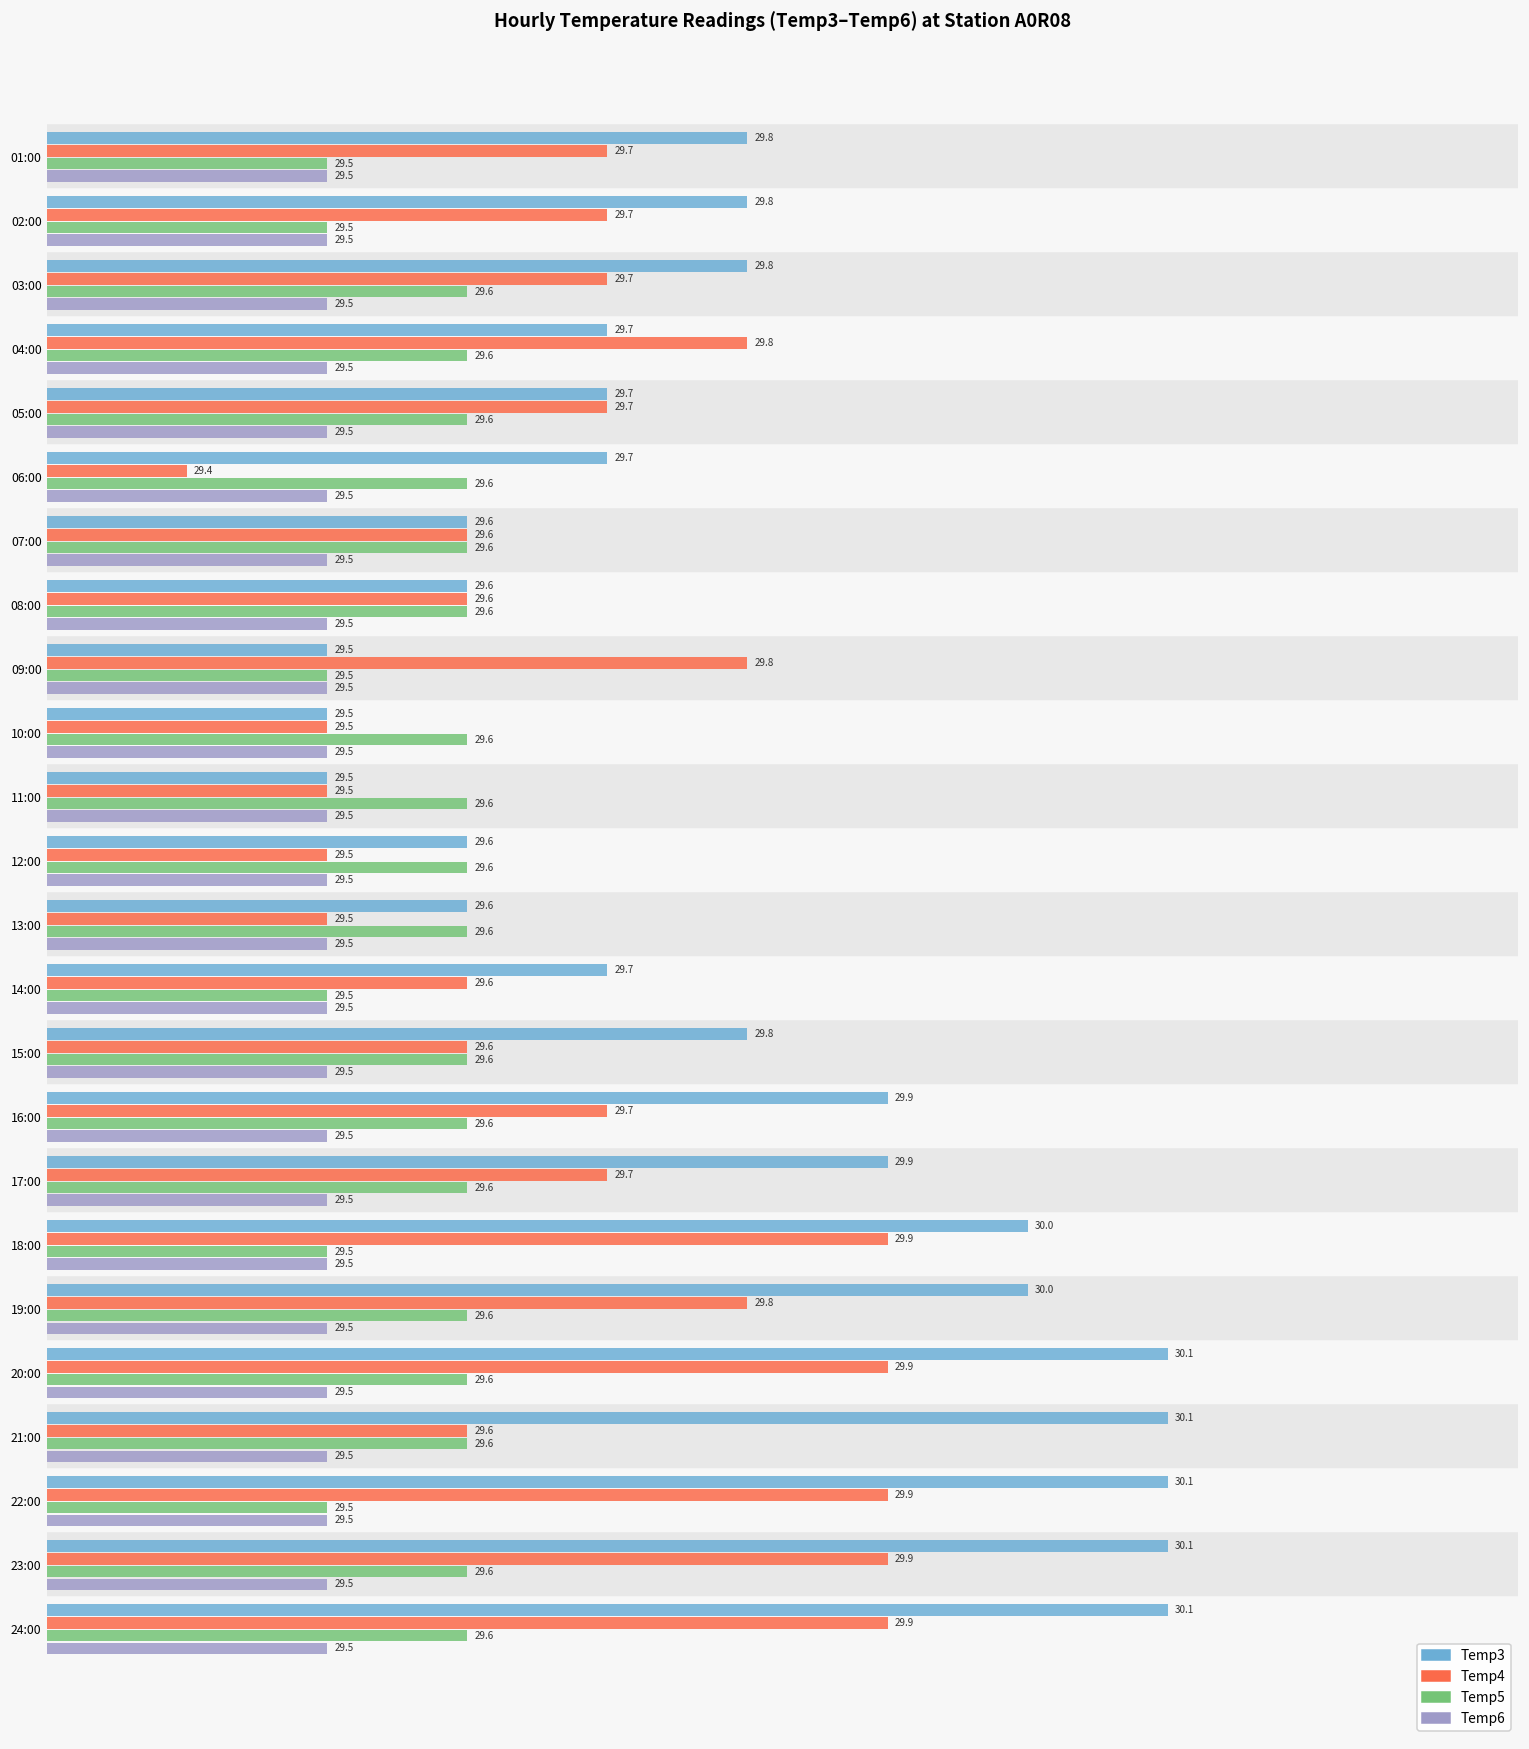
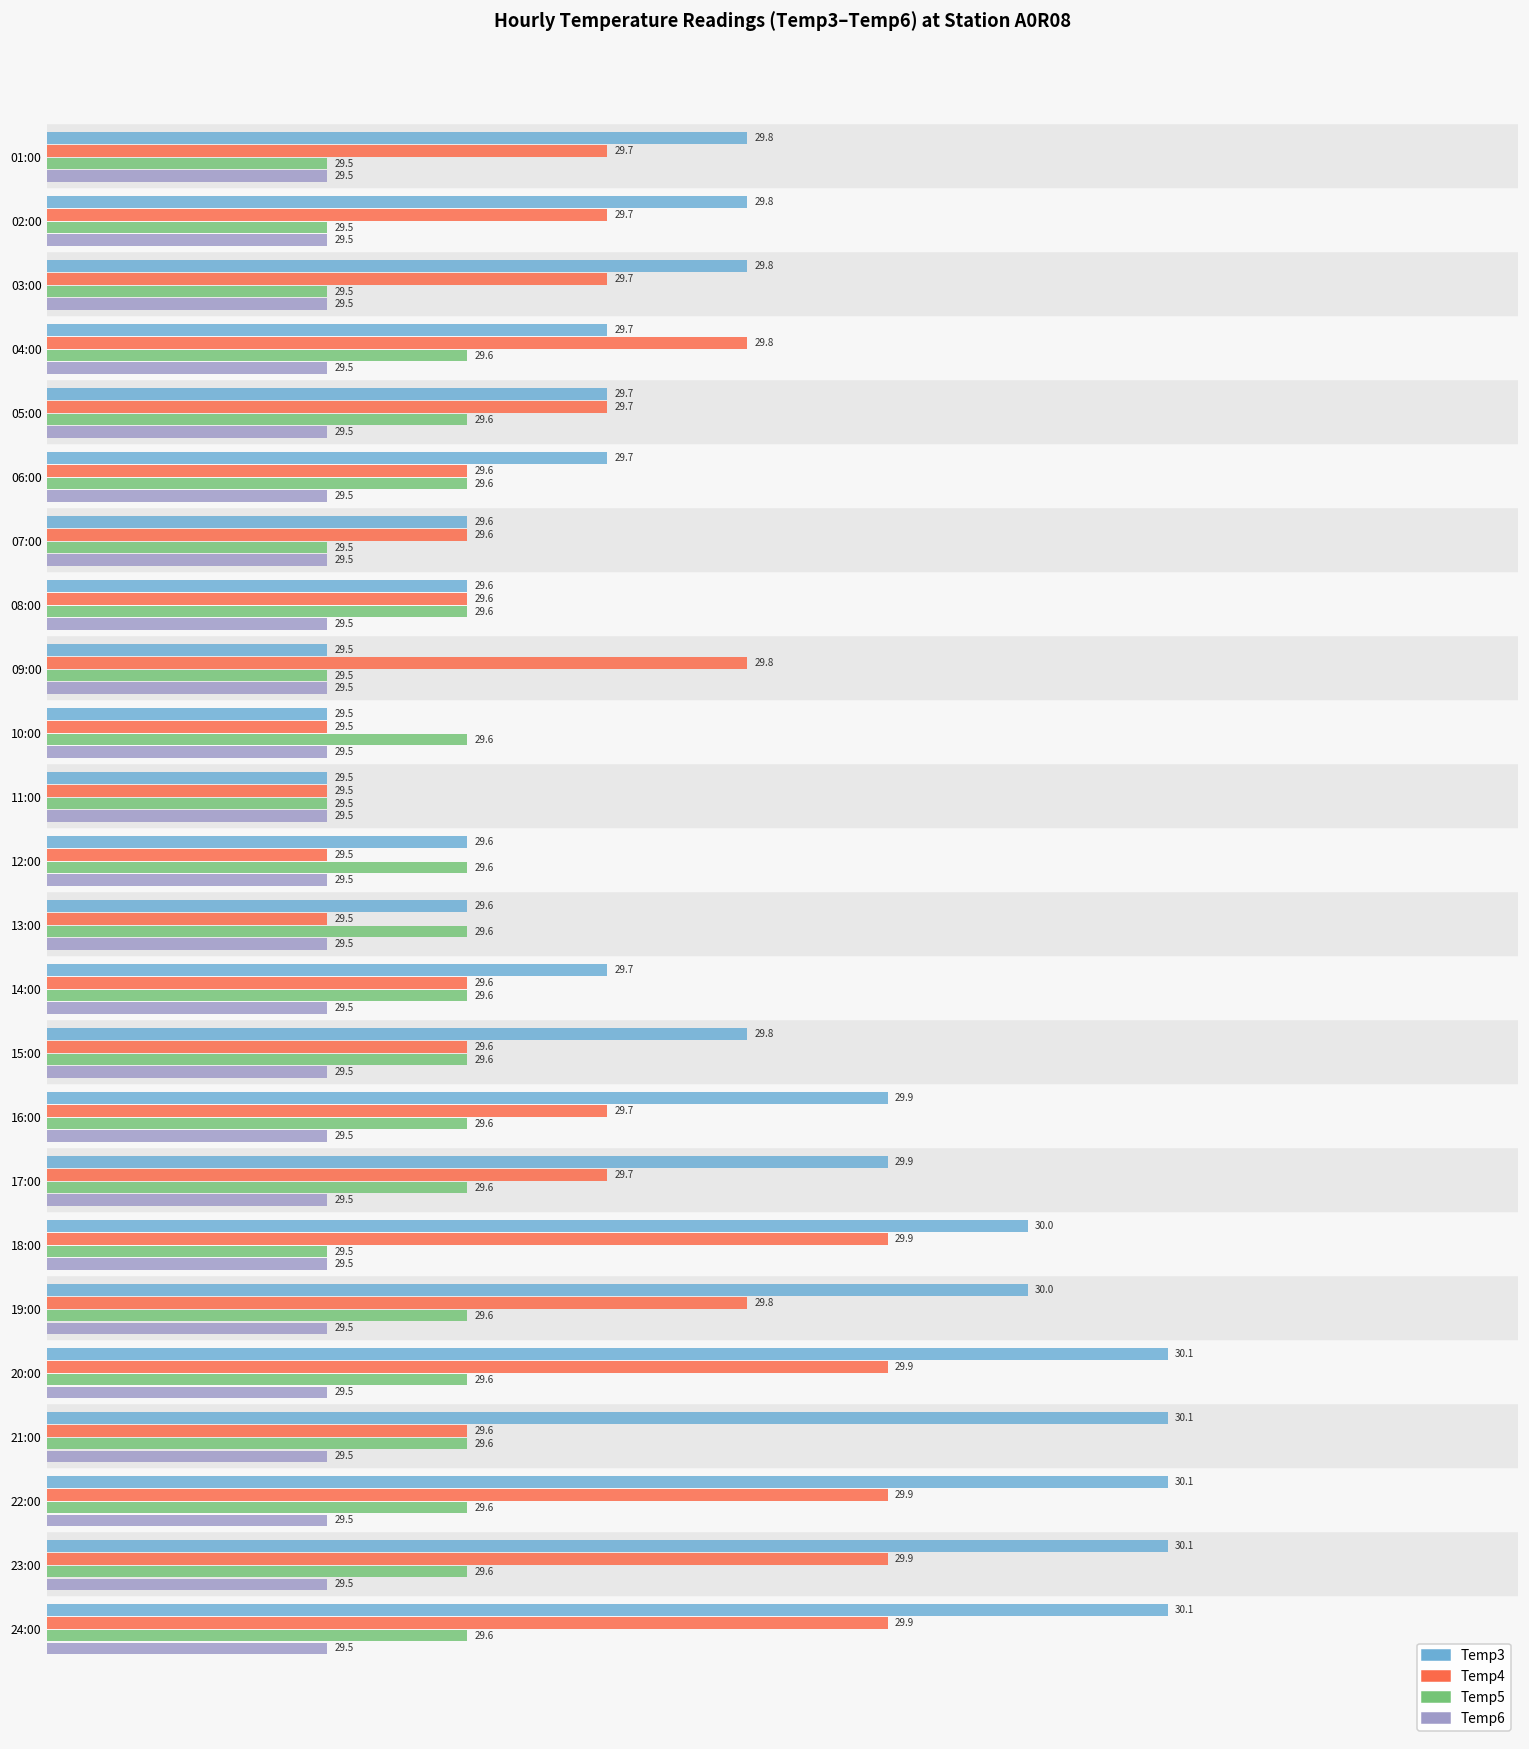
  {
    "Temp4": {
      "01:00": 29.7,
      "02:00": 29.7,
      "03:00": 29.7,
      "04:00": 29.8,
      "05:00": 29.7,
-     "06:00": 29.4,
+     "06:00": 29.6,
      "07:00": 29.6,
      "08:00": 29.6,
      "09:00": 29.8,
      "10:00": 29.5,
      "11:00": 29.5,
      "12:00": 29.5,
      "13:00": 29.5,
      "14:00": 29.6,
      "15:00": 29.6,
      "16:00": 29.7,
      "17:00": 29.7,
      "18:00": 29.9,
      "19:00": 29.8,
      "20:00": 29.9,
      "21:00": 29.6,
      "22:00": 29.9,
      "23:00": 29.9,
      "24:00": 29.9
    },
    "Temp5": {
      "01:00": 29.5,
      "02:00": 29.5,
-     "03:00": 29.6,
+     "03:00": 29.5,
      "04:00": 29.6,
      "05:00": 29.6,
      "06:00": 29.6,
-     "07:00": 29.6,
+     "07:00": 29.5,
      "08:00": 29.6,
      "09:00": 29.5,
      "10:00": 29.6,
-     "11:00": 29.6,
+     "11:00": 29.5,
      "12:00": 29.6,
      "13:00": 29.6,
-     "14:00": 29.5,
+     "14:00": 29.6,
      "15:00": 29.6,
      "16:00": 29.6,
      "17:00": 29.6,
      "18:00": 29.5,
      "19:00": 29.6,
      "20:00": 29.6,
      "21:00": 29.6,
-     "22:00": 29.5,
+     "22:00": 29.6,
      "23:00": 29.6,
      "24:00": 29.6
    }
  }
